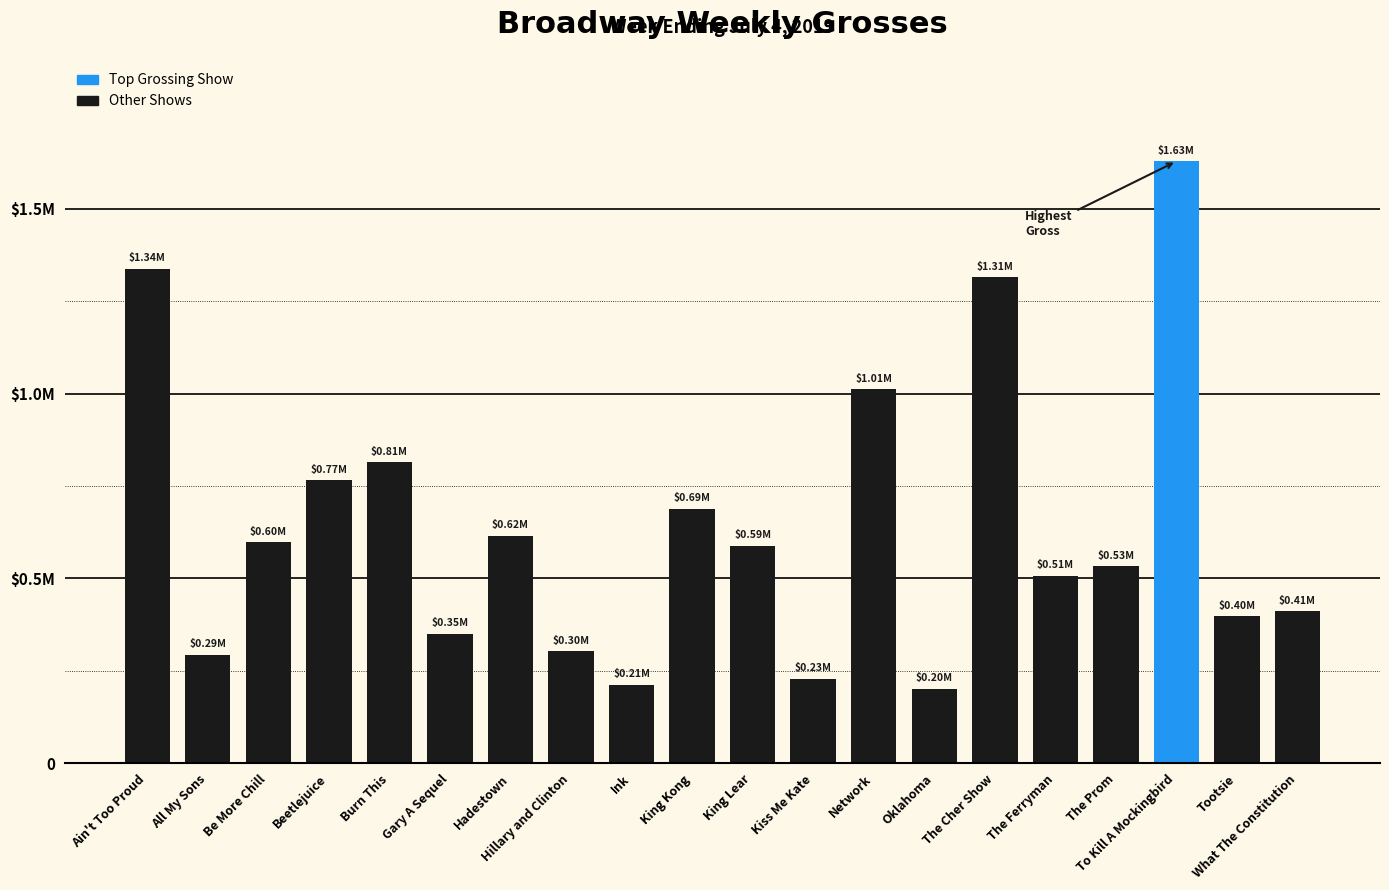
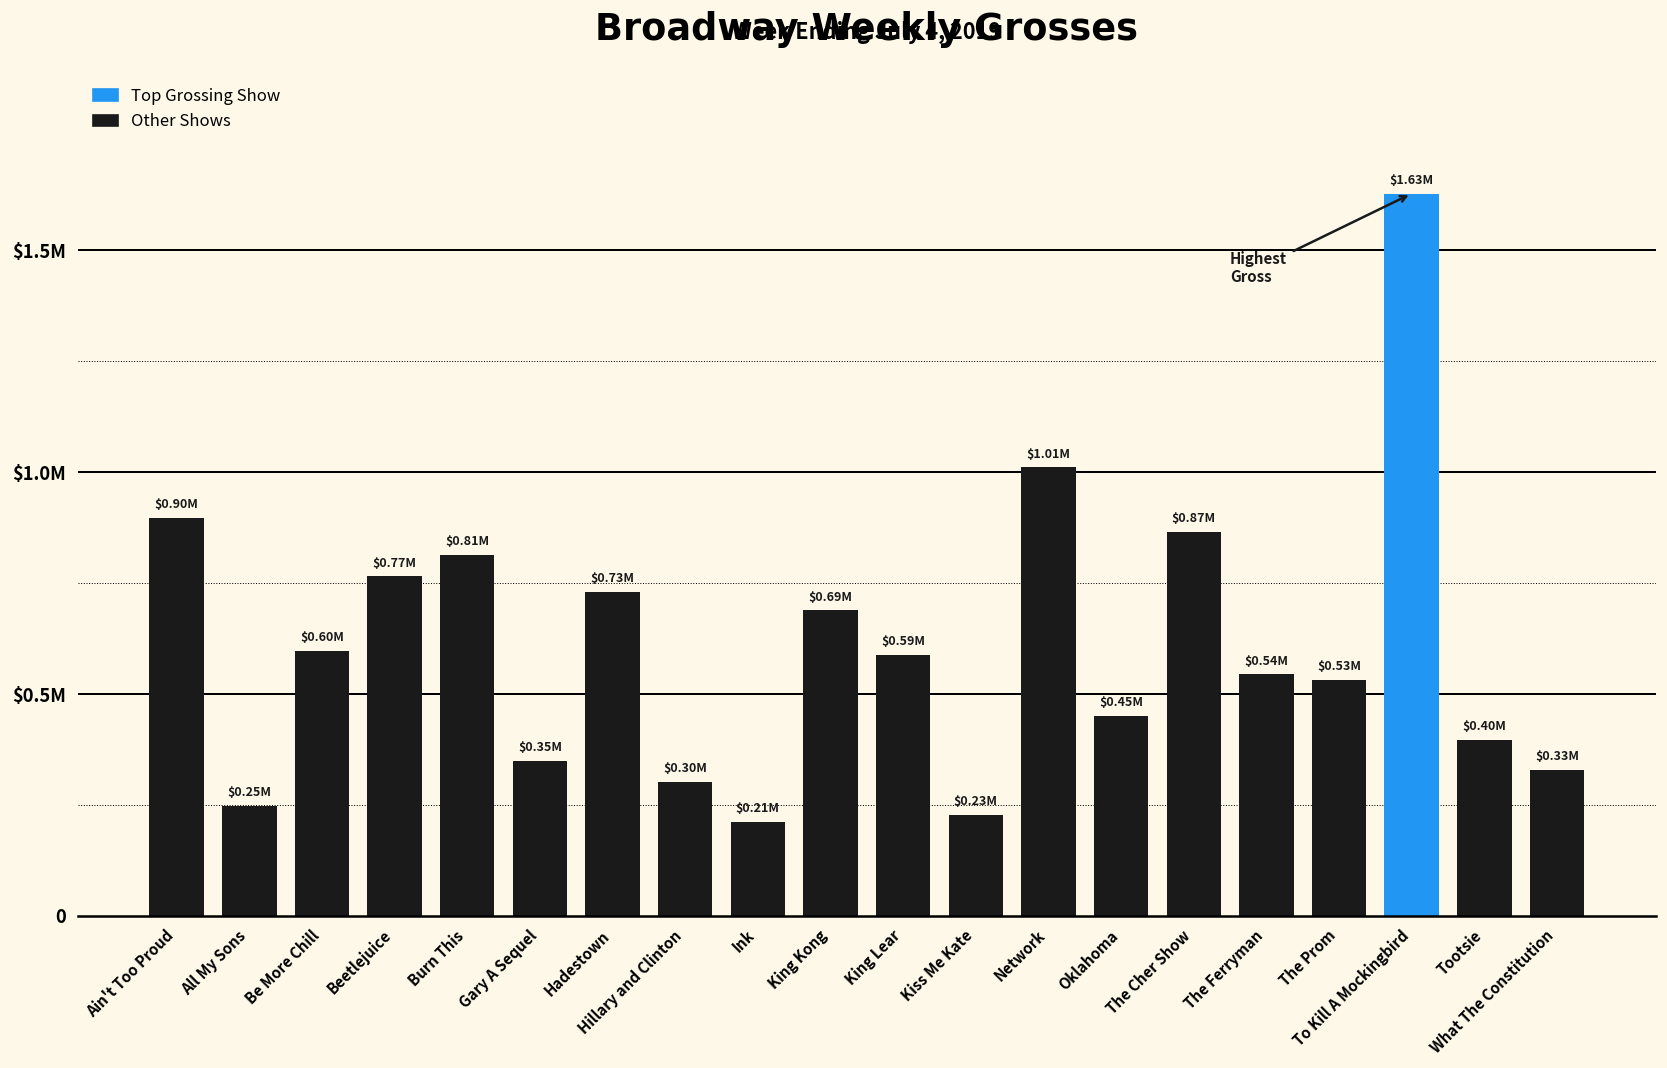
  {
-   "Ain't Too Proud": "$1.34M",
-   "All My Sons": "$0.29M",
+   "Ain't Too Proud": "$0.90M",
+   "All My Sons": "$0.25M",
    "Be More Chill": "$0.60M",
    "Beetlejuice": "$0.77M",
    "Burn This": "$0.81M",
    "Gary A Sequel": "$0.35M",
-   "Hadestown": "$0.62M",
+   "Hadestown": "$0.73M",
    "Hillary and Clinton": "$0.30M",
    "Ink": "$0.21M",
    "King Kong": "$0.69M",
    "King Lear": "$0.59M",
    "Kiss Me Kate": "$0.23M",
    "Network": "$1.01M",
-   "Oklahoma": "$0.20M",
-   "The Cher Show": "$1.31M",
-   "The Ferryman": "$0.51M",
+   "Oklahoma": "$0.45M",
+   "The Cher Show": "$0.87M",
+   "The Ferryman": "$0.54M",
    "The Prom": "$0.53M",
    "To Kill A Mockingbird": "$1.63M",
    "Tootsie": "$0.40M",
-   "What The Constitution": "$0.41M"
+   "What The Constitution": "$0.33M"
  }
